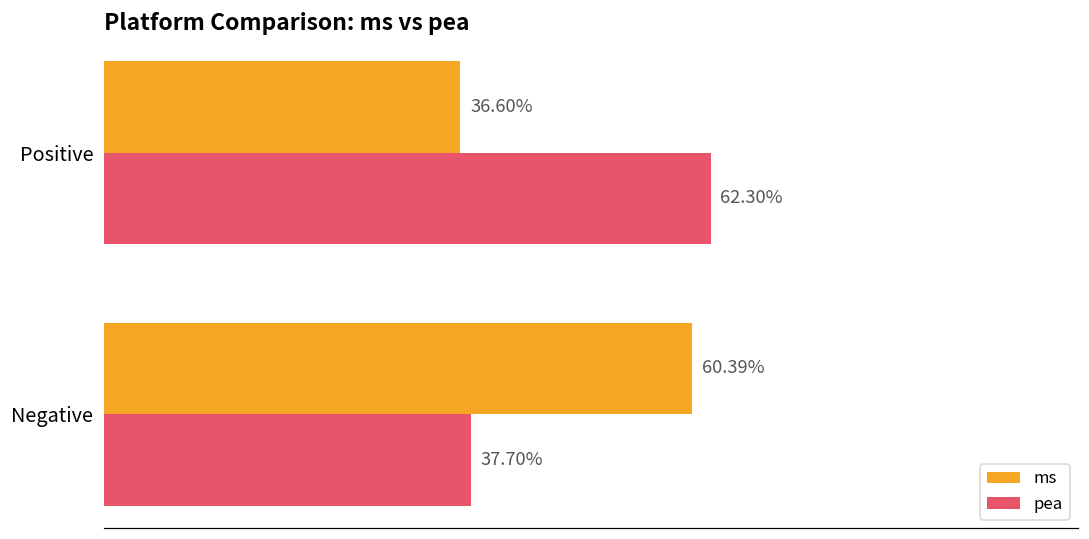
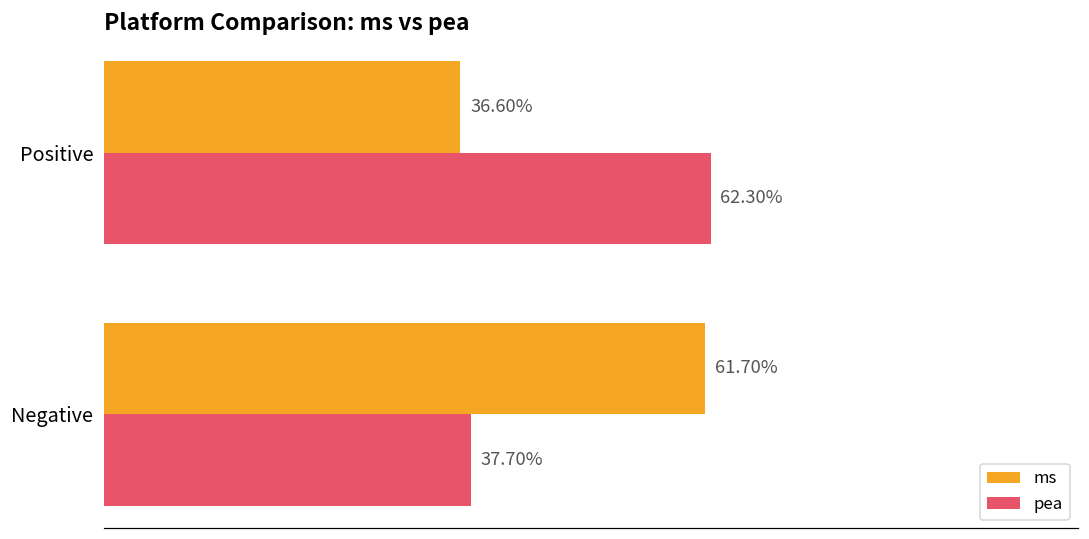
  {
    "ms": {
      "Positive": "36.60%",
-     "Negative": "60.39%"
+     "Negative": "61.70%"
    },
    "pea": {
      "Positive": "62.30%",
      "Negative": "37.70%"
    }
  }
